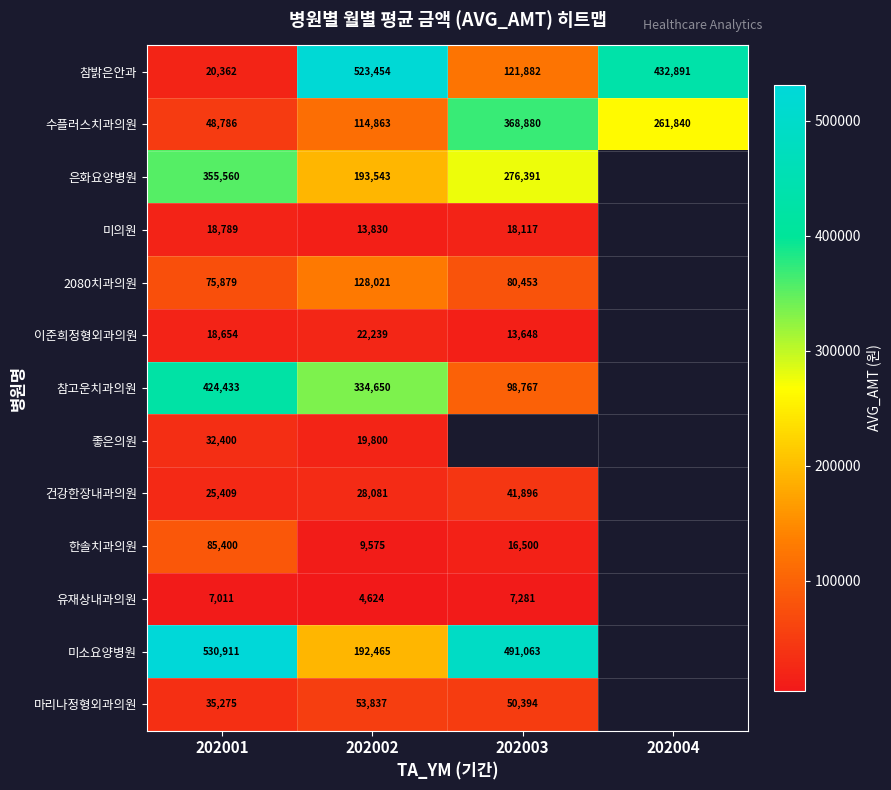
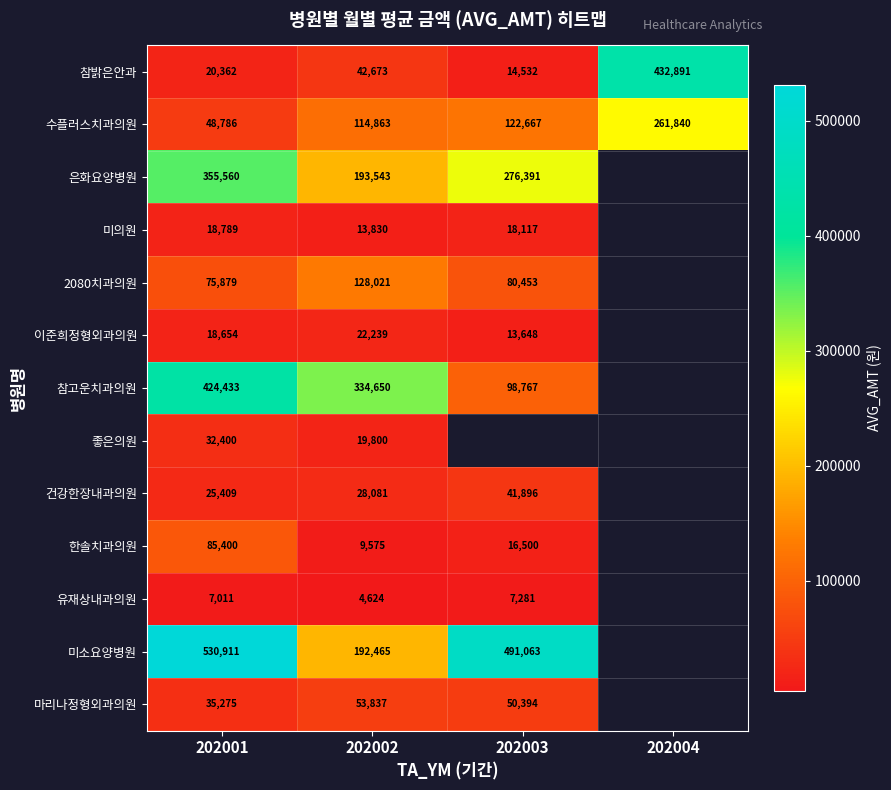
  {
    "참밝은안과": {
      "202001": "20,362",
-     "202002": "523,454",
-     "202003": "121,882",
+     "202002": "42,673",
+     "202003": "14,532",
      "202004": "432,891"
    },
    "수플러스치과의원": {
      "202001": "48,786",
      "202002": "114,863",
-     "202003": "368,880",
+     "202003": "122,667",
      "202004": "261,840"
    },
    "은화요양병원": {
      "202001": "355,560",
      "202002": "193,543",
      "202003": "276,391"
    },
    "미의원": {
      "202001": "18,789",
      "202002": "13,830",
      "202003": "18,117"
    },
    "2080치과의원": {
      "202001": "75,879",
      "202002": "128,021",
      "202003": "80,453"
    },
    "이준희정형외과의원": {
      "202001": "18,654",
      "202002": "22,239",
      "202003": "13,648"
    },
    "참고운치과의원": {
      "202001": "424,433",
      "202002": "334,650",
      "202003": "98,767"
    },
    "좋은의원": {
      "202001": "32,400",
      "202002": "19,800"
    },
    "건강한장내과의원": {
      "202001": "25,409",
      "202002": "28,081",
      "202003": "41,896"
    },
    "한솔치과의원": {
      "202001": "85,400",
      "202002": "9,575",
      "202003": "16,500"
    },
    "유재상내과의원": {
      "202001": "7,011",
      "202002": "4,624",
      "202003": "7,281"
    },
    "미소요양병원": {
      "202001": "530,911",
      "202002": "192,465",
      "202003": "491,063"
    },
    "마리나정형외과의원": {
      "202001": "35,275",
      "202002": "53,837",
      "202003": "50,394"
    }
  }
